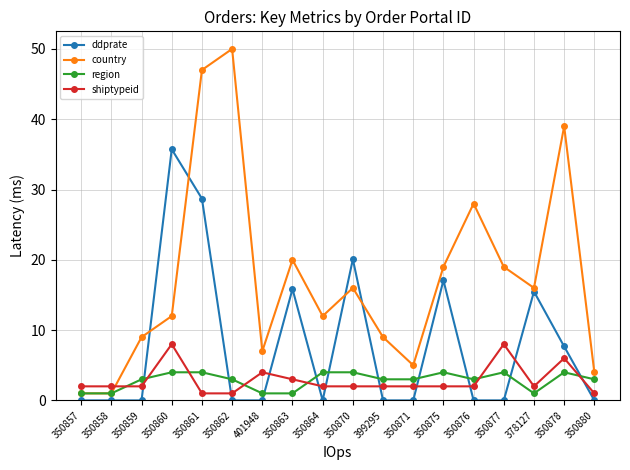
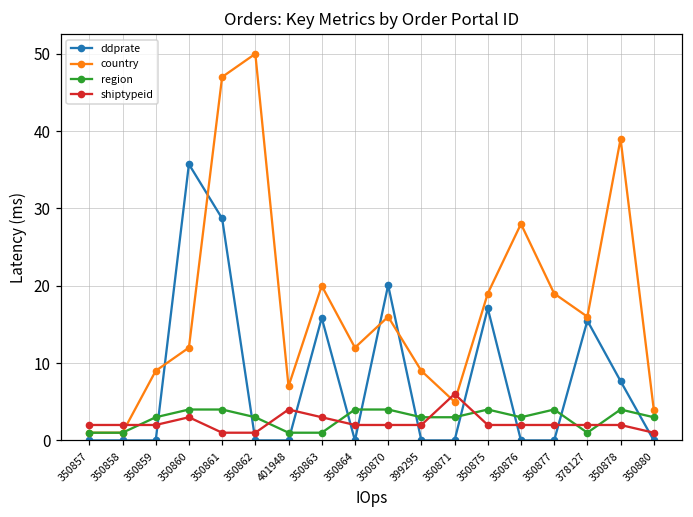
  {
    "ddprate": {
      "350857": 0,
      "350858": 0,
      "350859": 0,
      "350860": 36,
      "350861": 29,
      "350862": 0,
      "401948": 0,
      "350863": 16,
      "350864": 0,
      "350870": 20,
      "399295": 0,
      "350871": 0,
      "350875": 17,
      "350876": 0,
      "350877": 0,
      "378127": 15,
      "350878": 8,
      "350880": 0
    },
    "country": {
      "350859": 9,
      "350860": 12,
      "350861": 47,
      "350862": 50,
      "401948": 7,
      "350863": 20,
      "350864": 12,
      "350870": 16,
      "399295": 9,
      "350871": 5,
      "350875": 19,
      "350876": 28,
      "350877": 19,
      "378127": 16,
      "350878": 39,
      "350880": 4
    },
    "region": {
      "350859": 3,
      "350860": 4,
      "350861": 4,
      "350862": 3,
      "401948": 1,
      "350863": 1,
      "350864": 4,
      "350870": 4,
      "399295": 3,
      "350871": 3,
      "350875": 4,
      "350876": 3,
      "350877": 4,
      "378127": 1,
      "350878": 4,
      "350880": 3
    },
    "shiptypeid": {
      "350857": 2,
      "350858": 2,
      "350859": 2,
-     "350860": 8,
+     "350860": 3,
      "350861": 1,
      "350862": 1,
      "401948": 4,
      "350863": 3,
      "350864": 2,
      "350870": 2,
      "399295": 2,
-     "350871": 2,
+     "350871": 6,
      "350875": 2,
      "350876": 2,
-     "350877": 8,
+     "350877": 2,
      "378127": 2,
-     "350878": 6,
+     "350878": 2,
      "350880": 1
    }
  }
